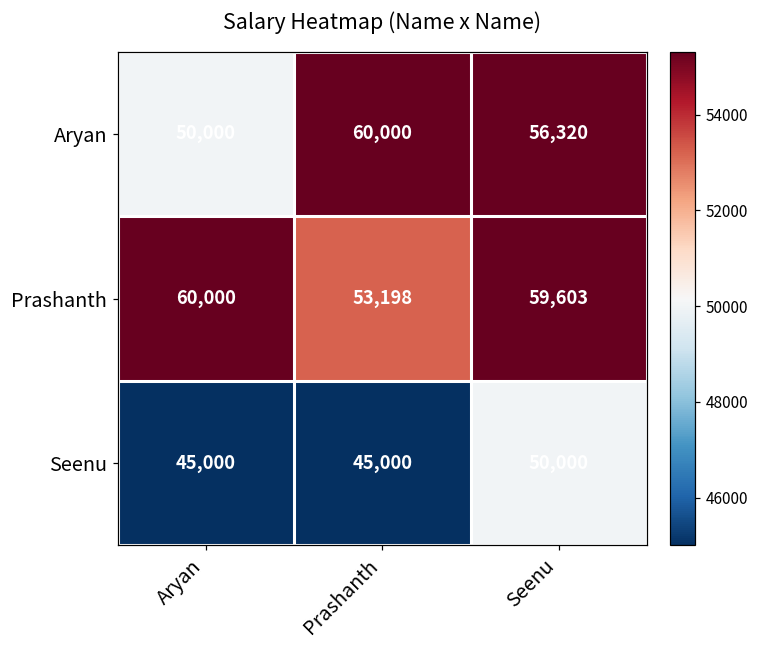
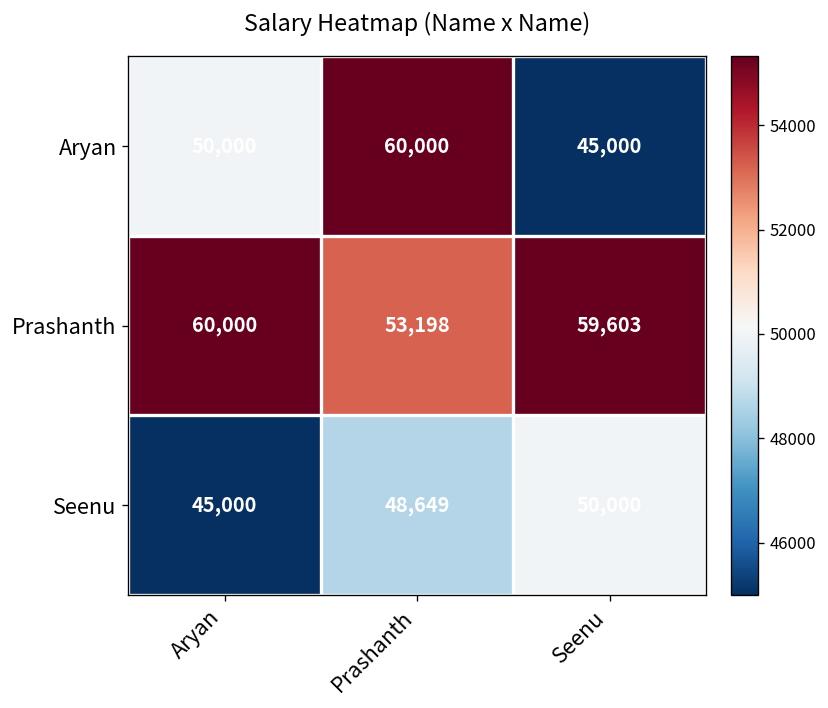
  {
    "Aryan": {
      "Prashanth": "60,000",
-     "Seenu": "56,320"
+     "Seenu": "45,000"
    },
    "Prashanth": {
      "Aryan": "60,000",
      "Prashanth": "53,198",
      "Seenu": "59,603"
    },
    "Seenu": {
      "Aryan": "45,000",
-     "Prashanth": "45,000"
+     "Prashanth": "48,649"
    }
  }
